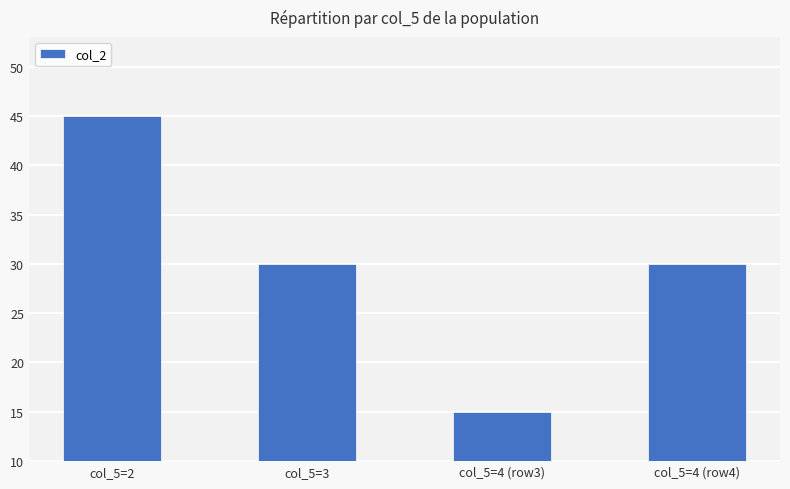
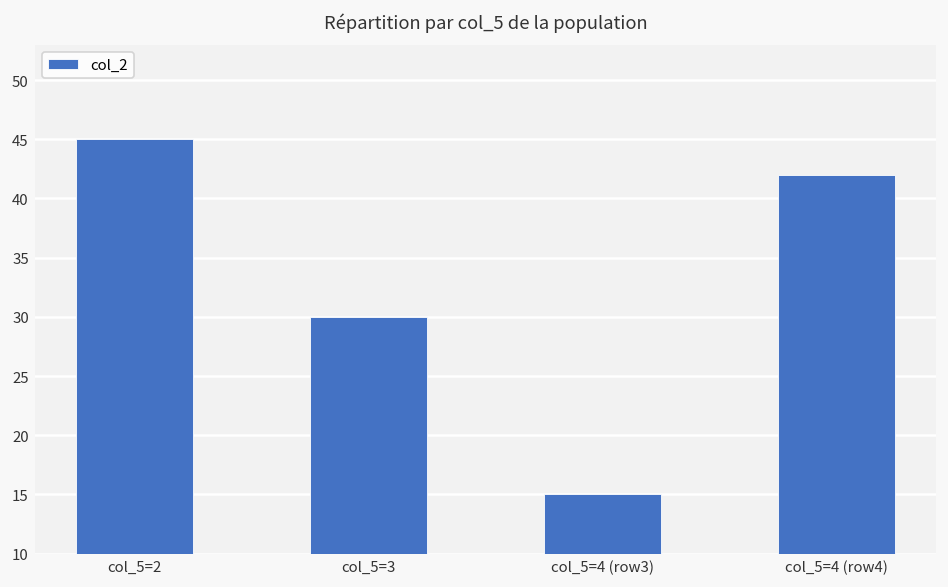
  {
    "col_5=2": 45,
    "col_5=3": 30,
    "col_5=4 (row3)": 15,
-   "col_5=4 (row4)": 30
+   "col_5=4 (row4)": 42
  }
